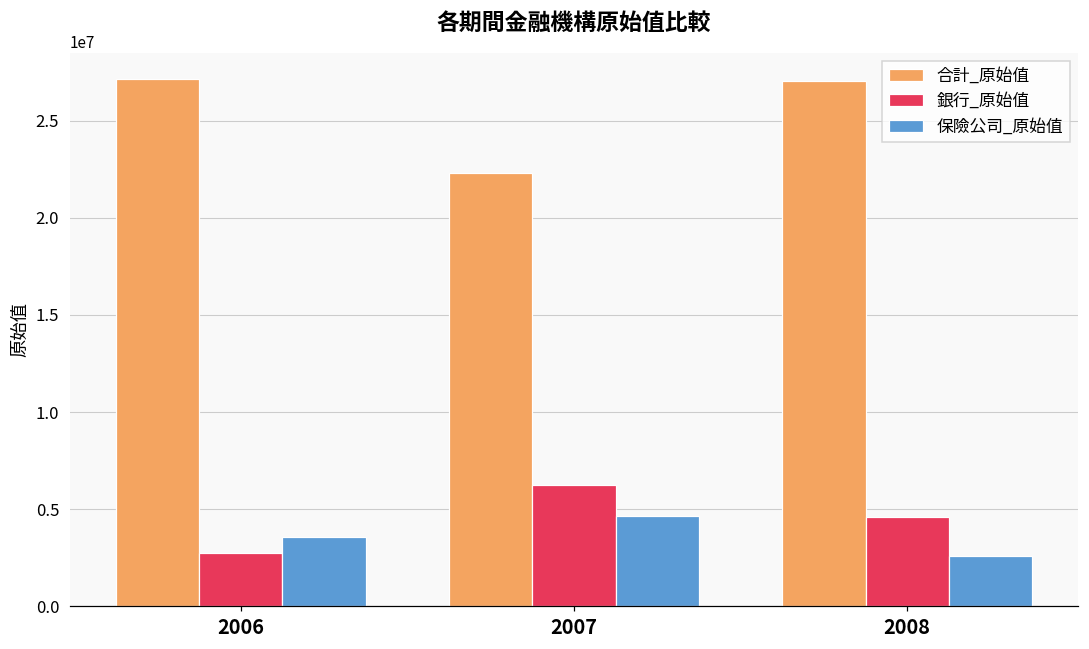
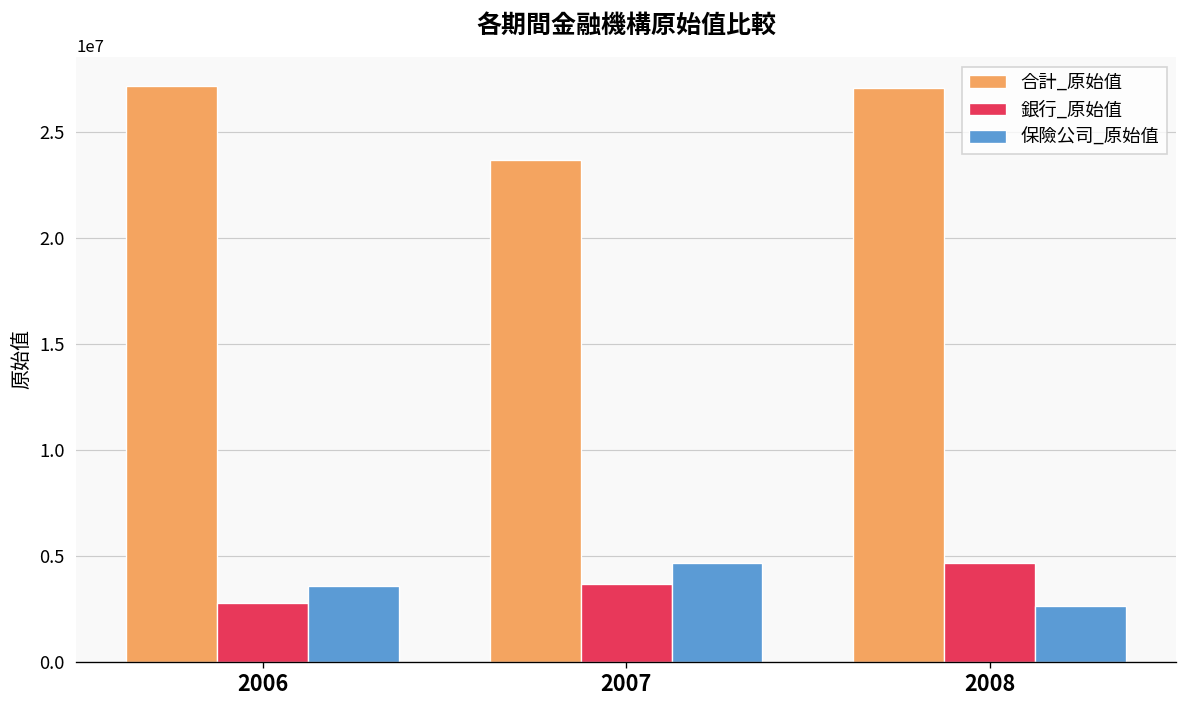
  {
    "合計_原始值": {
      "2006": 27100000,
-     "2007": 22300000,
+     "2007": 23700000,
      "2008": 27000000
    },
    "銀行_原始值": {
      "2006": 2800000,
-     "2007": 6300000,
+     "2007": 3700000,
      "2008": 4600000
    },
    "保險公司_原始值": {
      "2006": 3600000,
      "2007": 4700000,
      "2008": 2600000
    }
  }
